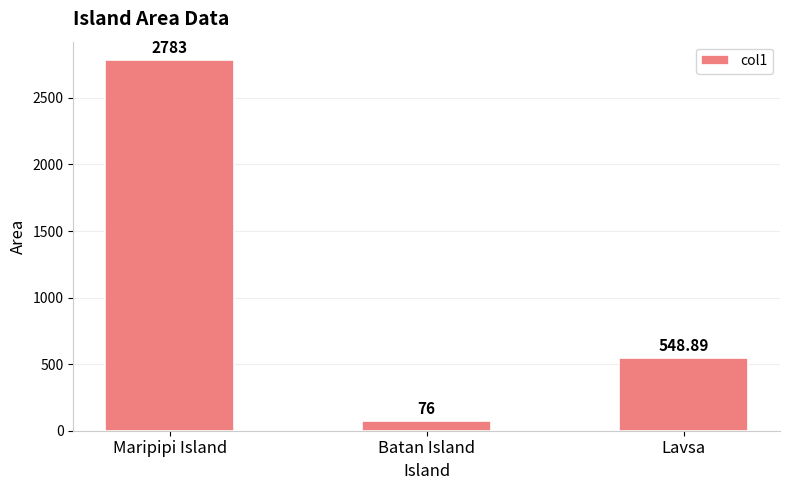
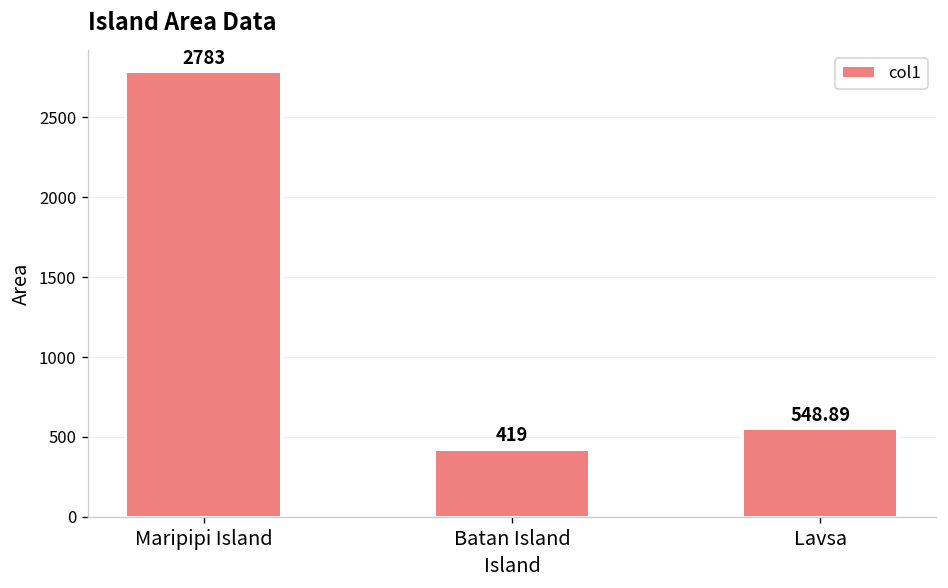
  {
    "Maripipi Island": 2783,
-   "Batan Island": 76,
+   "Batan Island": 419,
    "Lavsa": 548.89
  }
